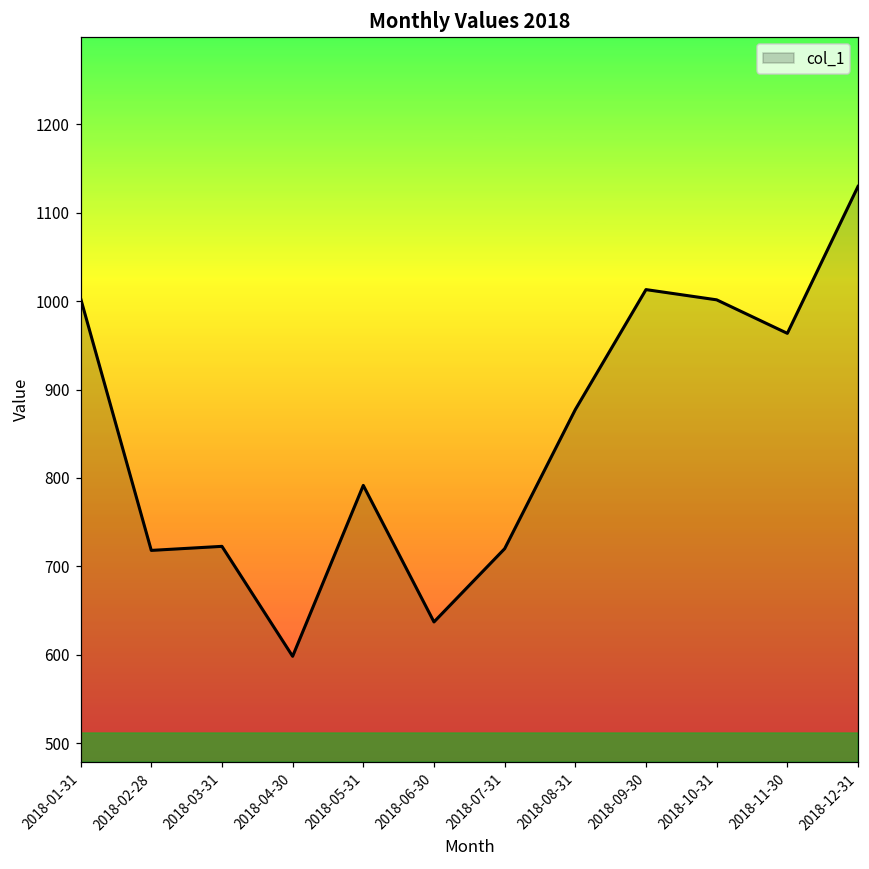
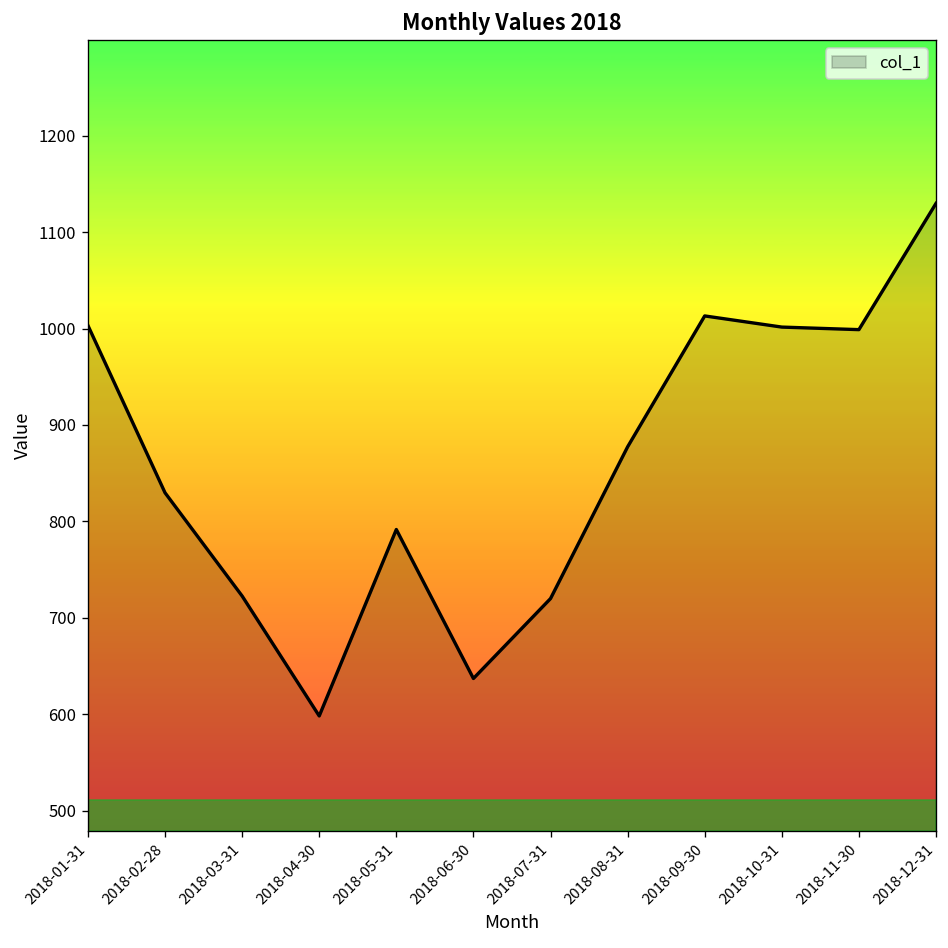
  {
    "2018-01-31": 1000,
-   "2018-02-28": 720,
+   "2018-02-28": 830,
    "2018-03-31": 720,
    "2018-04-30": 600,
    "2018-05-31": 790,
    "2018-06-30": 640,
    "2018-07-31": 720,
    "2018-08-31": 880,
    "2018-09-30": 1010,
    "2018-10-31": 1000,
-   "2018-11-30": 960,
+   "2018-11-30": 1000,
    "2018-12-31": 1130
  }
